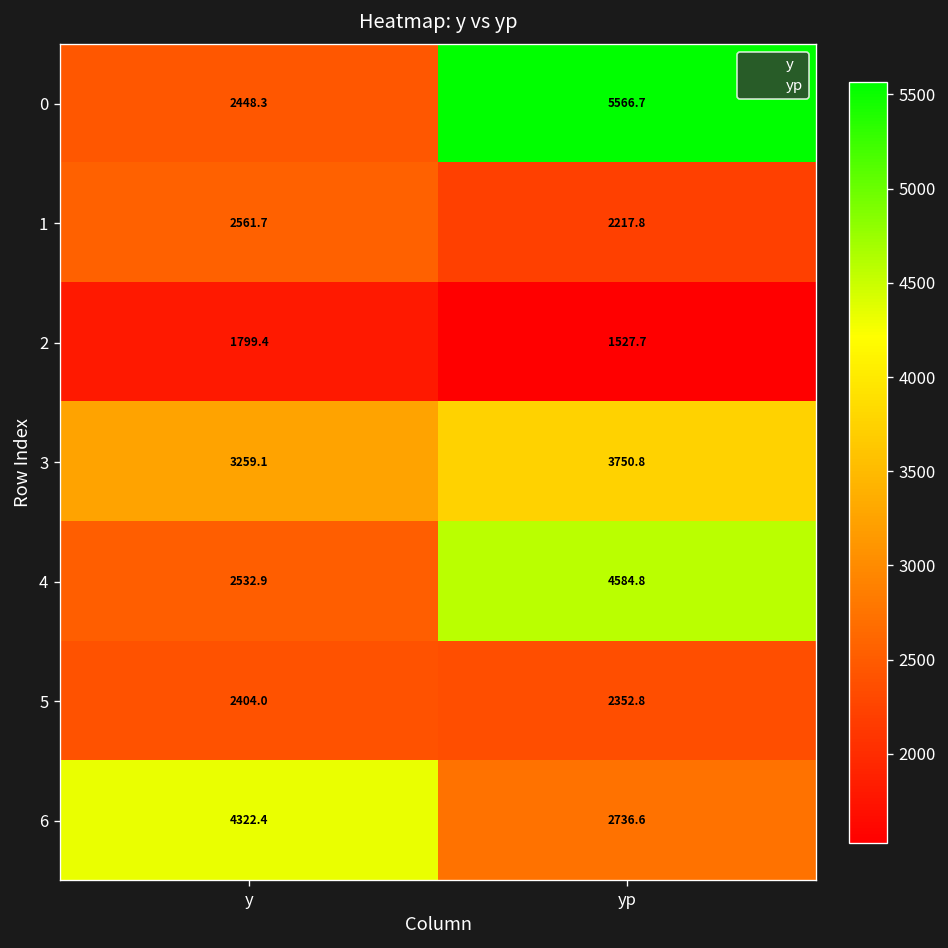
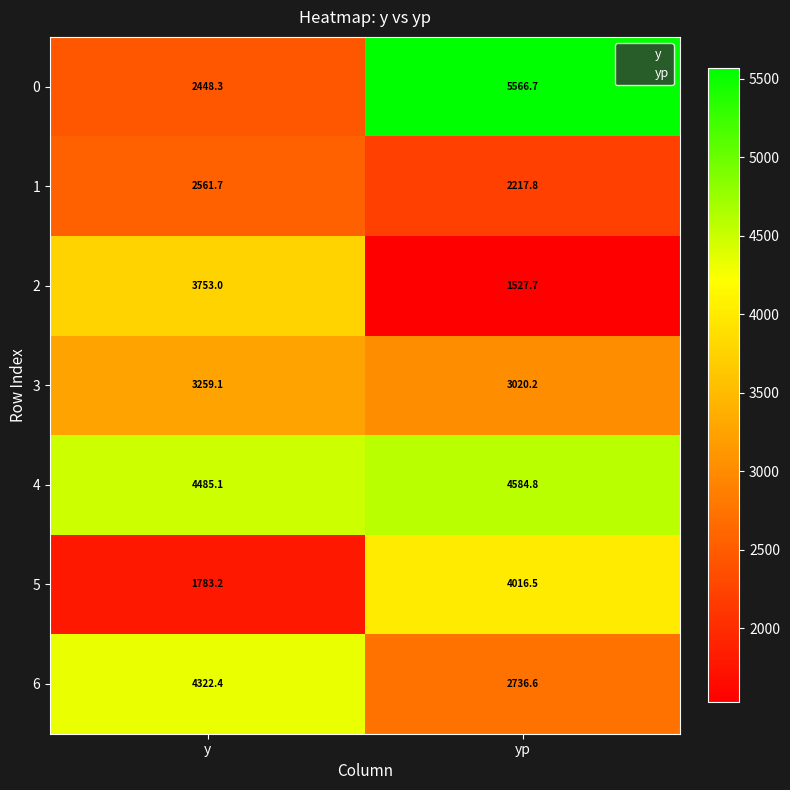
  {
    "2": {
-     "y": 1799.4
+     "y": 3753.0
    },
    "3": {
-     "yp": 3750.8
+     "yp": 3020.2
    },
    "4": {
-     "y": 2532.9
+     "y": 4485.1
    },
    "5": {
-     "y": 2404.0,
-     "yp": 2352.8
+     "y": 1783.2,
+     "yp": 4016.5
    }
  }
